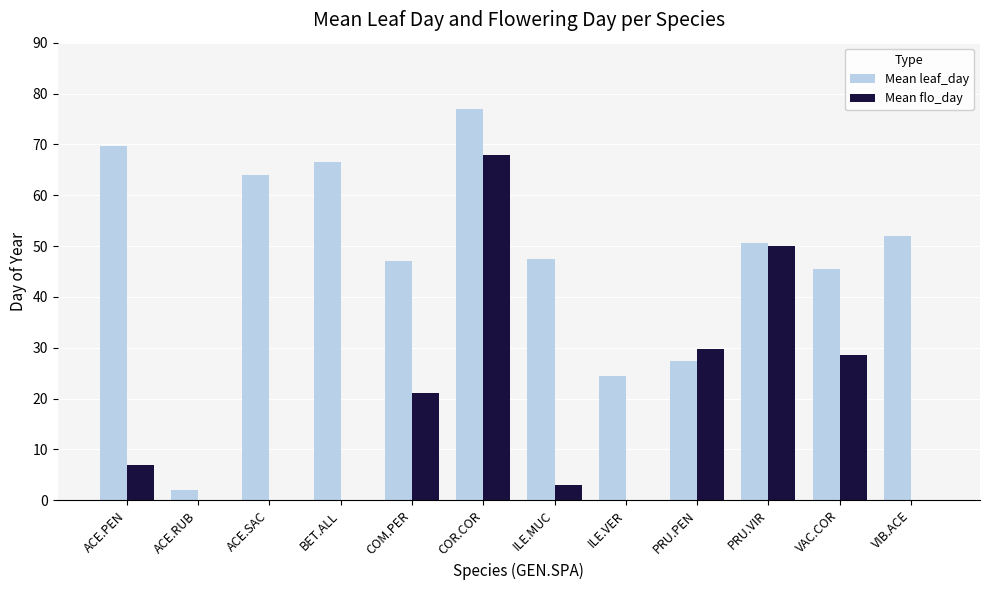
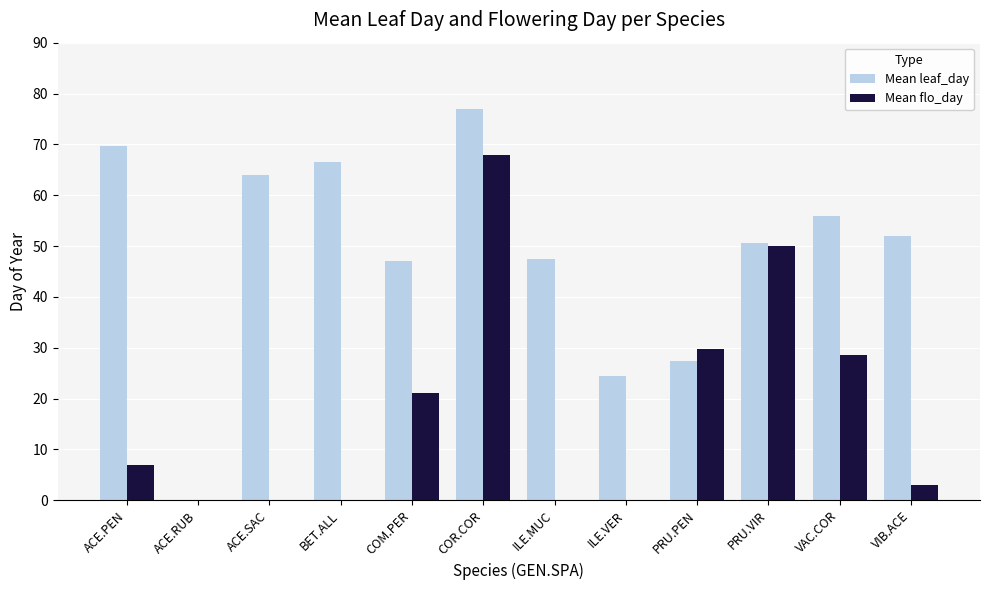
  {
    "Mean leaf_day": {
      "ACE.PEN": 70,
-     "ACE.RUB": 2,
+     "ACE.RUB": 0,
      "ACE.SAC": 64,
      "BET.ALL": 67,
      "COM.PER": 47,
      "COR.COR": 77,
      "ILE.MUC": 48,
      "ILE.VER": 24,
      "PRU.PEN": 27,
      "PRU.VIR": 51,
-     "VAC.COR": 46,
+     "VAC.COR": 56,
      "VIB.ACE": 52
    },
    "Mean flo_day": {
      "ACE.PEN": 7,
      "ACE.RUB": 0,
      "ACE.SAC": 0,
      "BET.ALL": 0,
      "COM.PER": 21,
      "COR.COR": 68,
-     "ILE.MUC": 3,
+     "ILE.MUC": 0,
      "ILE.VER": 0,
      "PRU.PEN": 30,
      "PRU.VIR": 50,
      "VAC.COR": 29,
-     "VIB.ACE": 0
+     "VIB.ACE": 3
    }
  }
